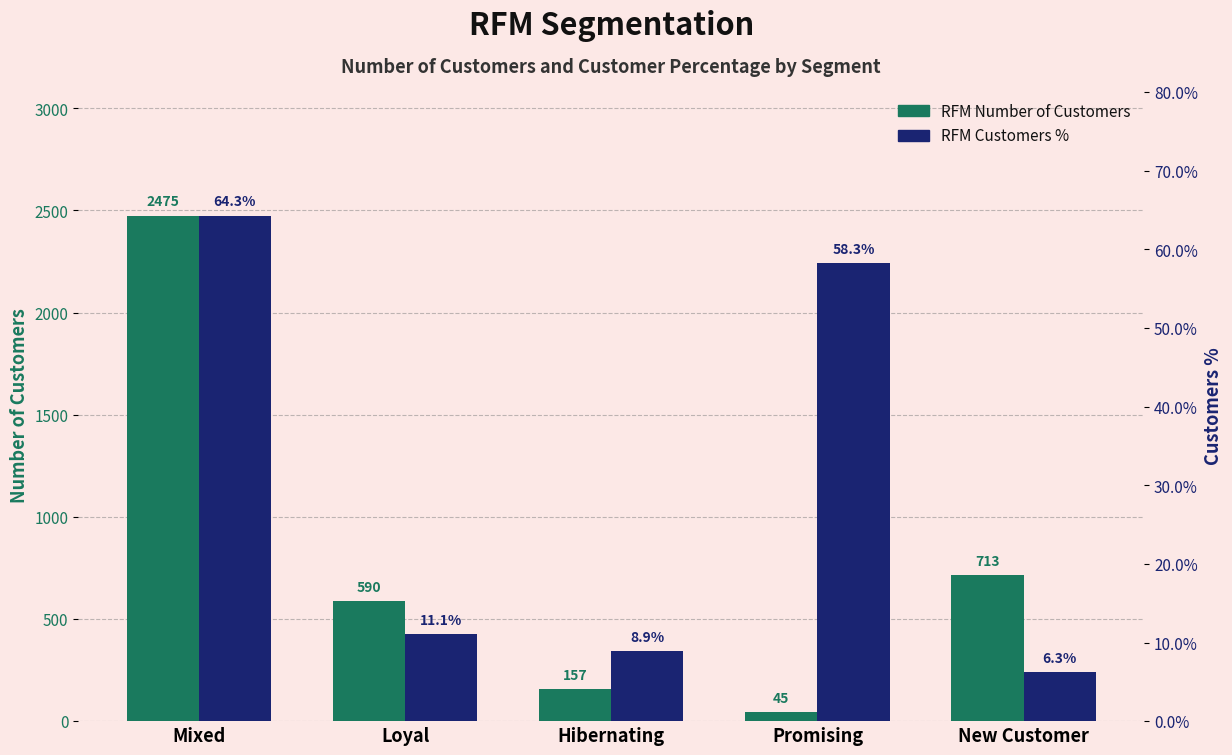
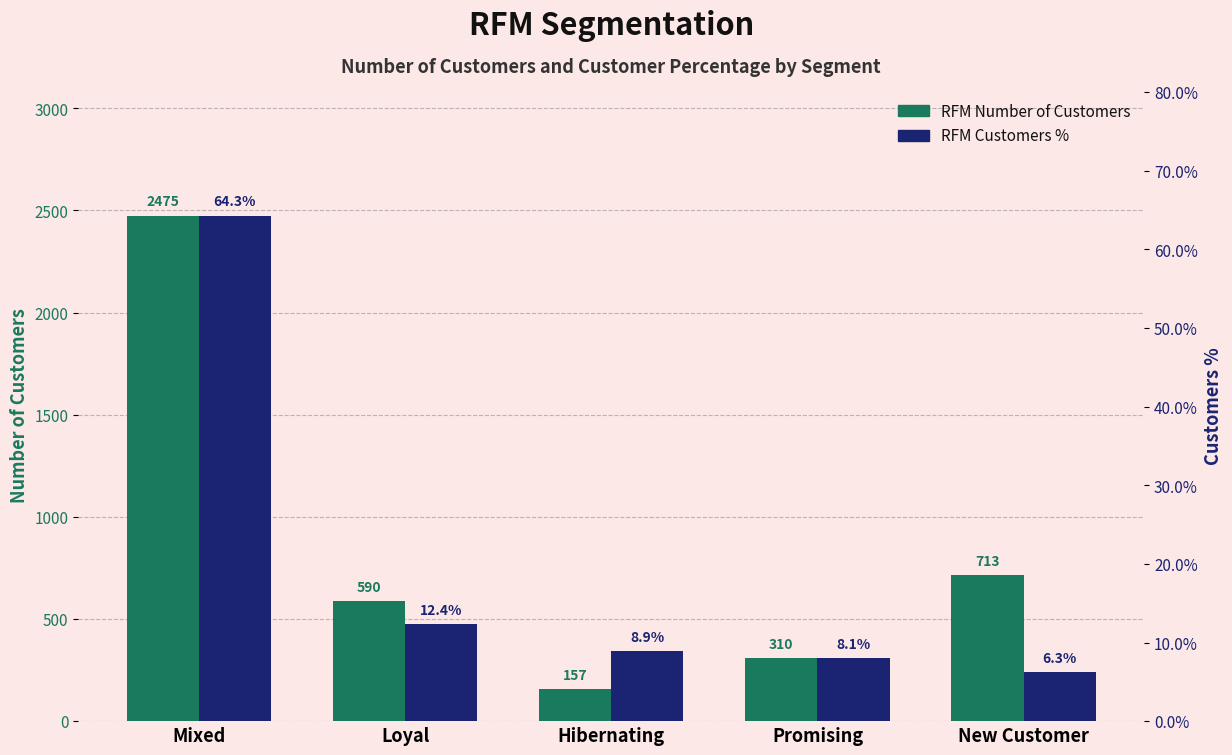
  {
    "RFM Number of Customers": {
      "Mixed": "2475",
      "Loyal": "590",
      "Hibernating": "157",
-     "Promising": "45",
+     "Promising": "310",
      "New Customer": "713"
    },
    "RFM Customers %": {
      "Mixed": "64.3%",
-     "Loyal": "11.1%",
+     "Loyal": "12.4%",
      "Hibernating": "8.9%",
-     "Promising": "58.3%",
+     "Promising": "8.1%",
      "New Customer": "6.3%"
    }
  }
